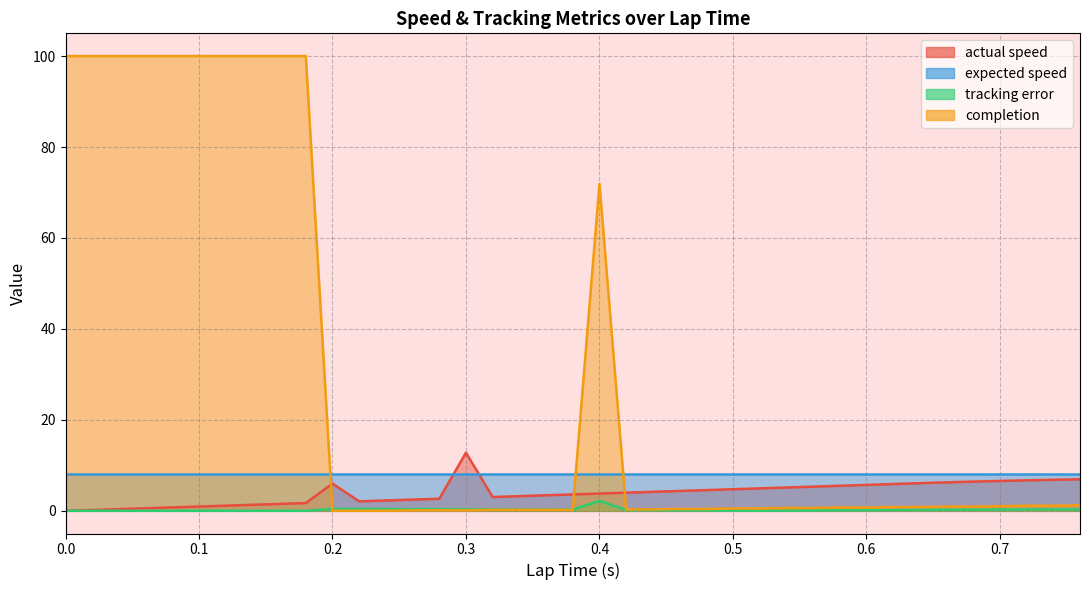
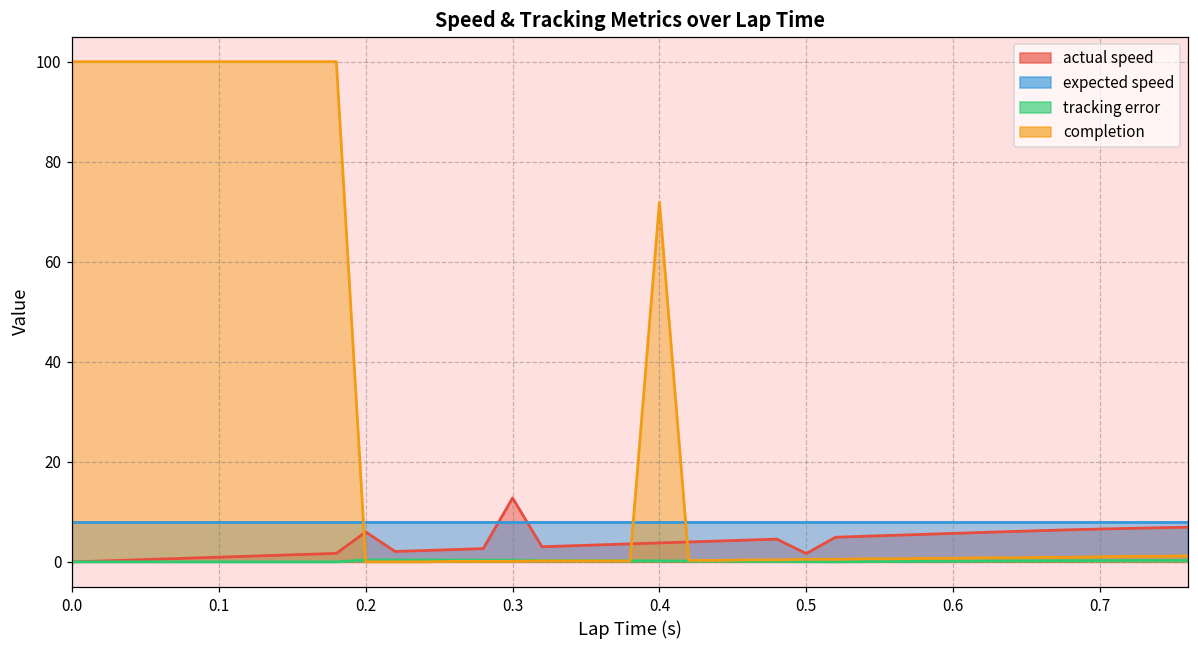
  {
    "actual speed": {
      "0.1": 1,
      "0.2": 6,
      "0.3": 13,
      "0.4": 4,
-     "0.5": 5,
+     "0.5": 2,
      "0.6": 6,
      "0.7": 7
    },
    "expected speed": {
      "0.0": 8,
      "0.1": 8,
      "0.2": 8,
      "0.3": 8,
      "0.4": 8,
      "0.5": 8,
      "0.6": 8,
      "0.7": 8
    },
    "tracking error": {
      "0.1": 0,
-     "0.4": 2,
+     "0.4": 0,
      "0.6": 0,
      "0.7": 0
    },
    "completion": {
      "0.0": 100,
      "0.1": 100,
      "0.4": 72,
      "0.6": 1,
      "0.7": 1
    }
  }
